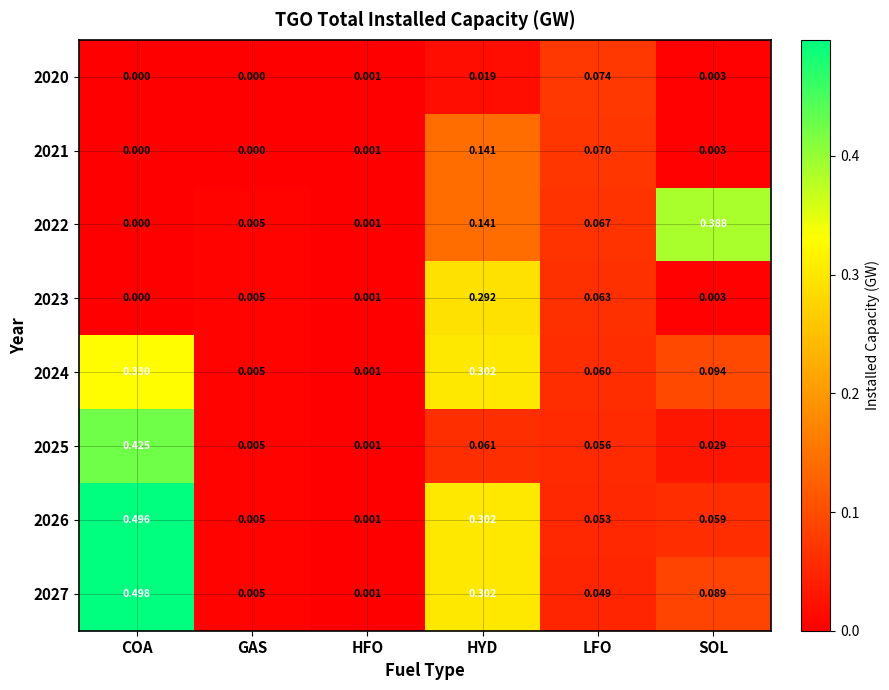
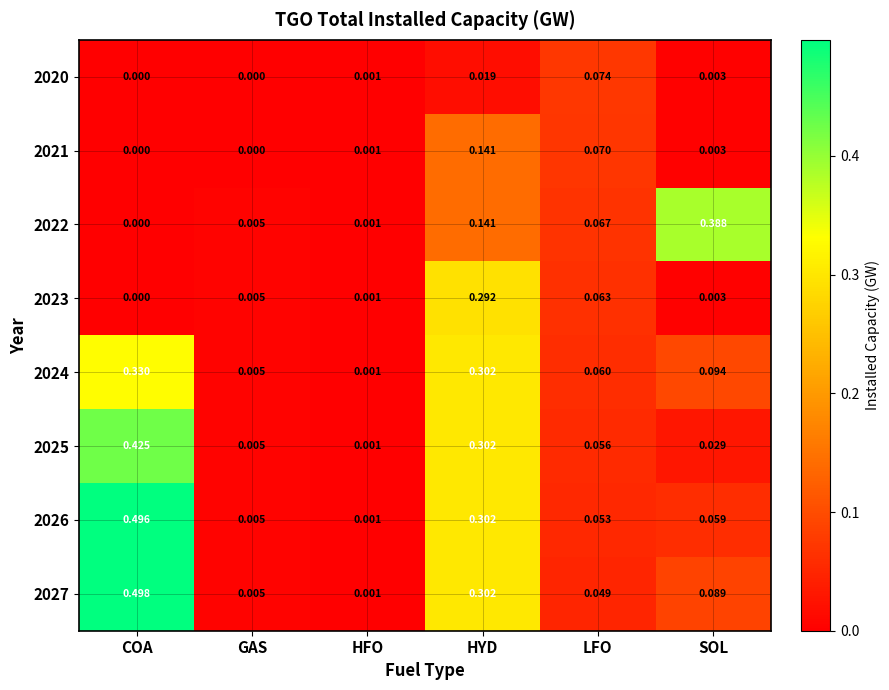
  {
    "2020": {
      "COA": 0.000,
      "GAS": 0.000,
      "HFO": 0.001,
      "HYD": 0.019,
      "LFO": 0.074,
      "SOL": 0.003
    },
    "2021": {
      "COA": 0.000,
      "GAS": 0.000,
      "HFO": 0.001,
      "HYD": 0.141,
      "LFO": 0.070,
      "SOL": 0.003
    },
    "2022": {
      "COA": 0.000,
      "GAS": 0.005,
      "HFO": 0.001,
      "HYD": 0.141,
      "LFO": 0.067,
      "SOL": 0.388
    },
    "2023": {
      "COA": 0.000,
      "GAS": 0.005,
      "HFO": 0.001,
      "HYD": 0.292,
      "LFO": 0.063,
      "SOL": 0.003
    },
    "2024": {
      "COA": 0.330,
      "GAS": 0.005,
      "HFO": 0.001,
      "HYD": 0.302,
      "LFO": 0.060,
      "SOL": 0.094
    },
    "2025": {
      "COA": 0.425,
      "GAS": 0.005,
      "HFO": 0.001,
-     "HYD": 0.061,
+     "HYD": 0.302,
      "LFO": 0.056,
      "SOL": 0.029
    },
    "2026": {
      "COA": 0.496,
      "GAS": 0.005,
      "HFO": 0.001,
      "HYD": 0.302,
      "LFO": 0.053,
      "SOL": 0.059
    },
    "2027": {
      "COA": 0.498,
      "GAS": 0.005,
      "HFO": 0.001,
      "HYD": 0.302,
      "LFO": 0.049,
      "SOL": 0.089
    }
  }
